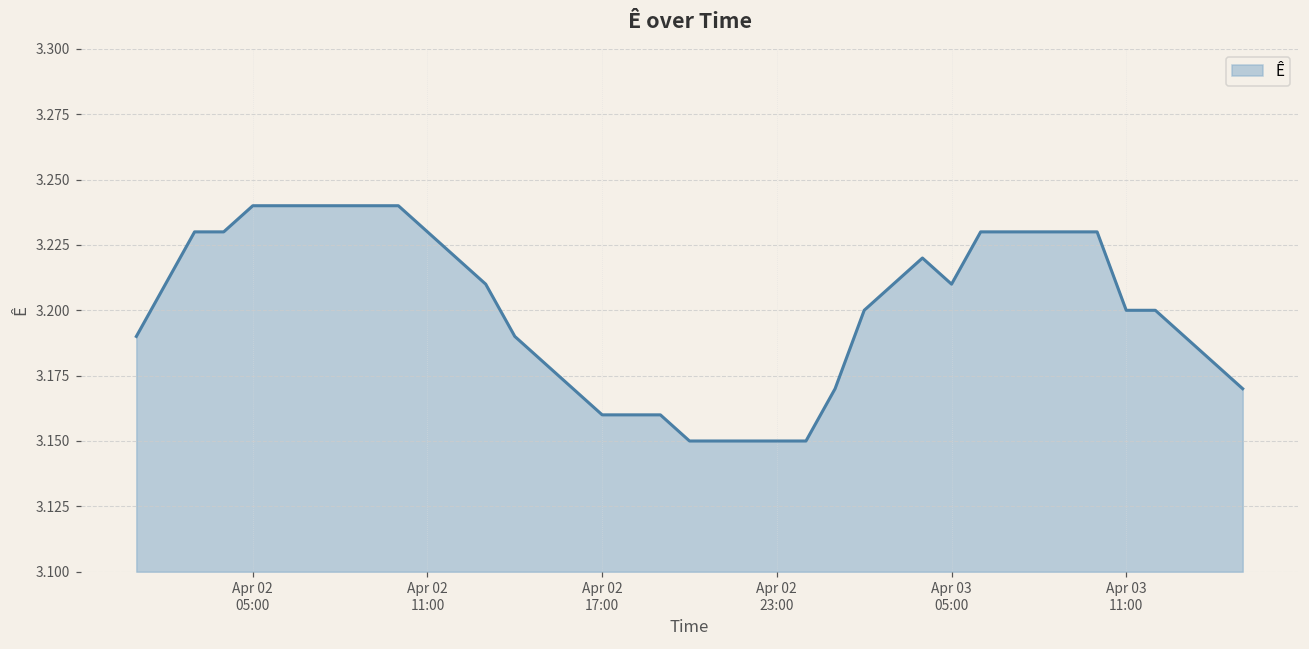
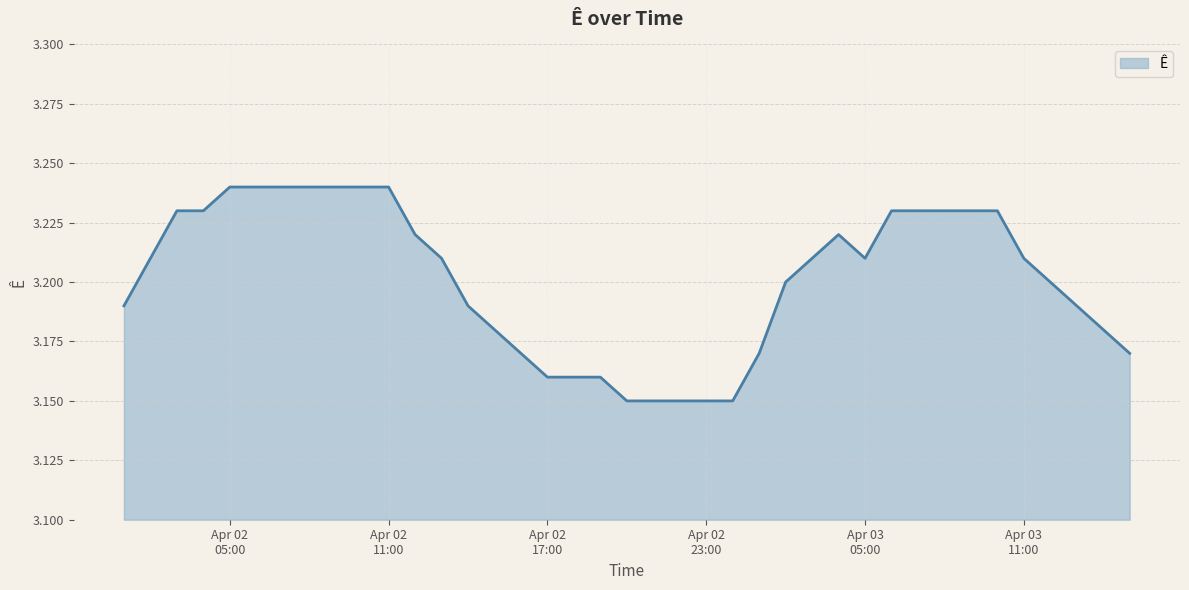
  {
    "Apr 02 05:00": 3.24,
-   "Apr 02 11:00": 3.23,
+   "Apr 02 11:00": 3.24,
    "Apr 02 17:00": 3.16,
    "Apr 02 23:00": 3.15,
    "Apr 03 05:00": 3.21,
-   "Apr 03 11:00": 3.20
+   "Apr 03 11:00": 3.21
  }
